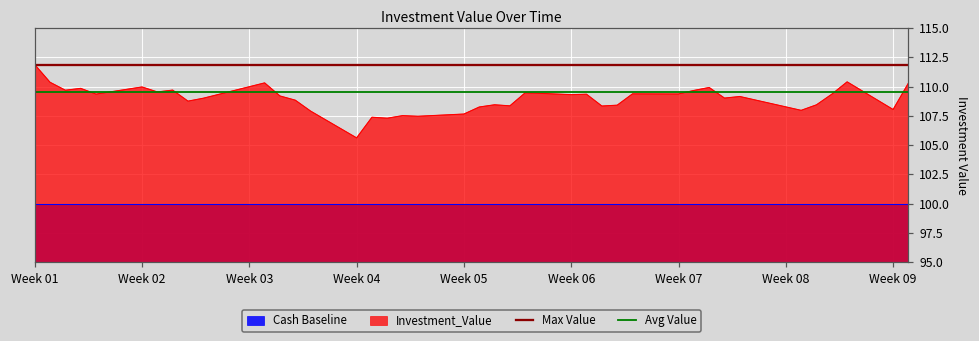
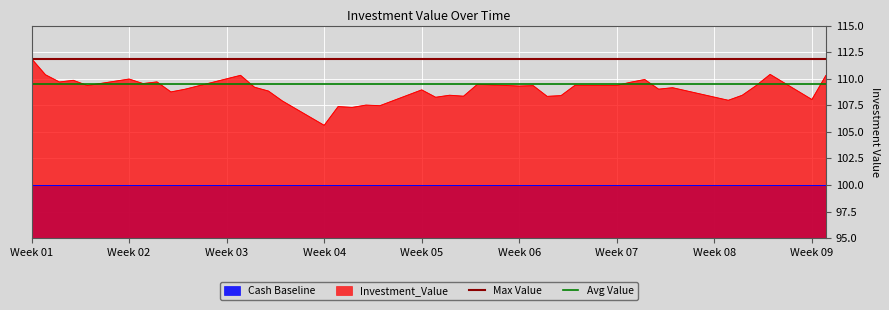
  {
    "Cash Baseline": {
      "Week 01": 100.0,
      "Week 02": 100.0,
      "Week 04": 100.0,
      "Week 05": 100.0,
      "Week 06": 100.0,
      "Week 07": 100.0,
      "Week 09": 100.0
    },
    "Investment_Value": {
      "Week 01": 111.9,
      "Week 02": 110.0,
      "Week 04": 105.6,
-     "Week 05": 107.7,
+     "Week 05": 108.9,
      "Week 06": 109.3,
      "Week 07": 109.4,
      "Week 09": 108.0
    }
  }
